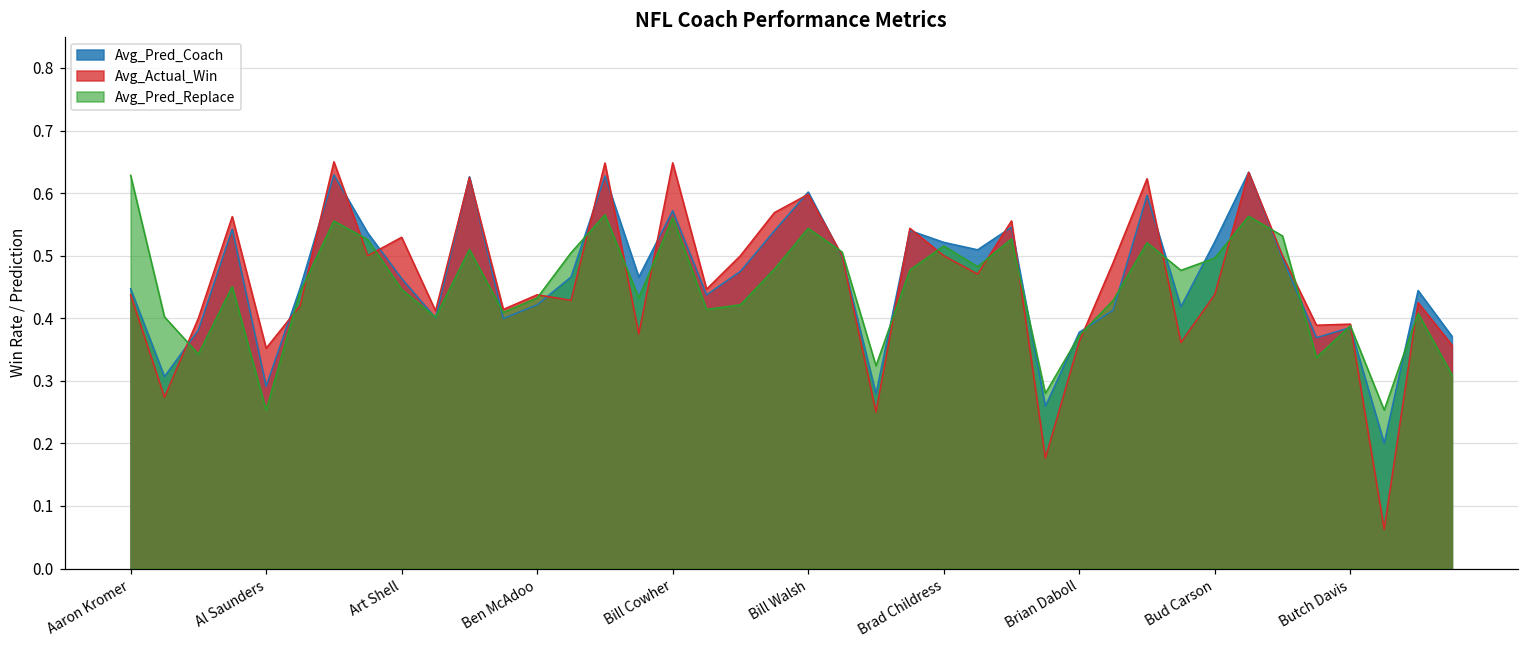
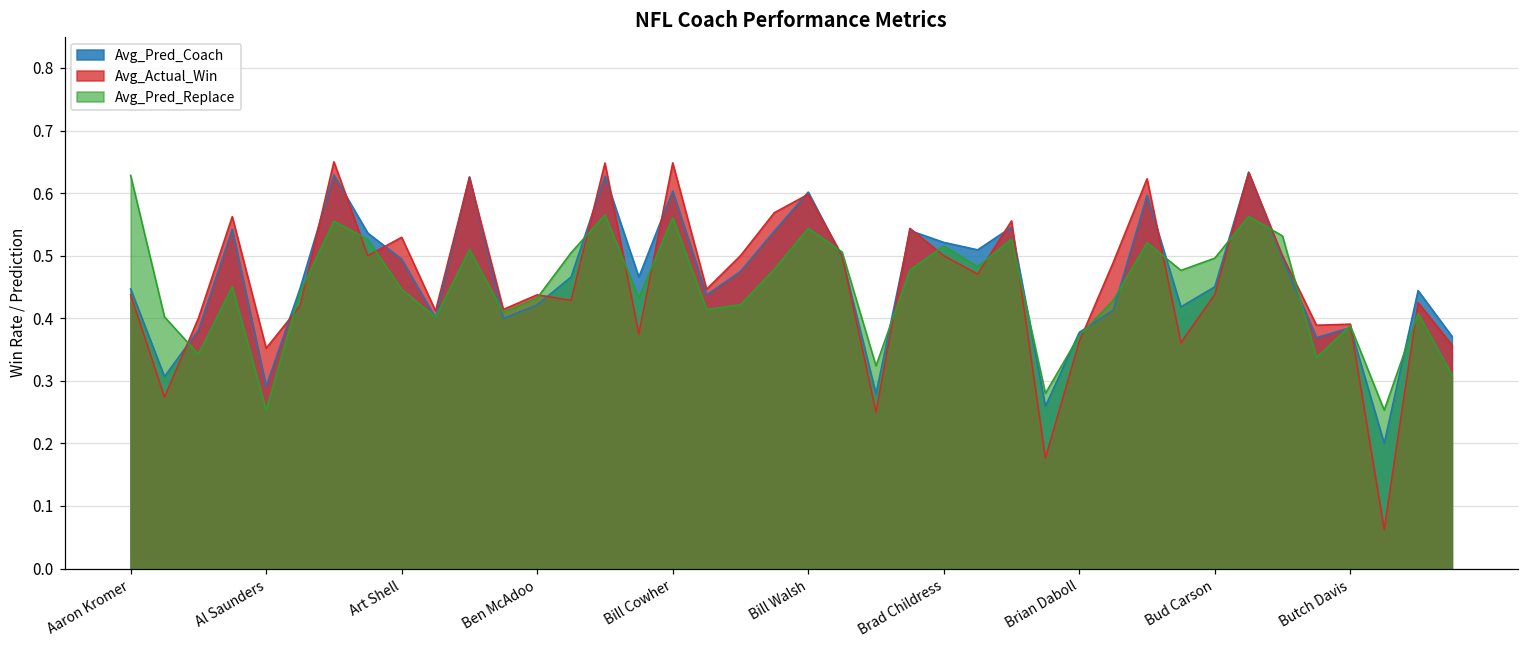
  {
    "Avg_Pred_Coach": {
      "Aaron Kromer": 0.45,
      "Al Saunders": 0.29,
-     "Art Shell": 0.46,
+     "Art Shell": 0.49,
      "Ben McAdoo": 0.42,
-     "Bill Cowher": 0.57,
+     "Bill Cowher": 0.60,
      "Brad Childress": 0.52,
      "Brian Daboll": 0.38,
-     "Bud Carson": 0.52
+     "Bud Carson": 0.45
    },
    "Avg_Actual_Win": {
      "Aaron Kromer": 0.44,
      "Al Saunders": 0.35,
      "Art Shell": 0.53,
      "Ben McAdoo": 0.44,
      "Bill Cowher": 0.65,
      "Brad Childress": 0.50,
      "Brian Daboll": 0.36,
      "Bud Carson": 0.44
    },
    "Avg_Pred_Replace": {
      "Aaron Kromer": 0.63,
      "Al Saunders": 0.25,
      "Art Shell": 0.45,
      "Ben McAdoo": 0.43,
      "Bill Cowher": 0.56,
      "Bill Walsh": 0.54,
      "Brad Childress": 0.52,
      "Brian Daboll": 0.37,
      "Bud Carson": 0.50
    }
  }
